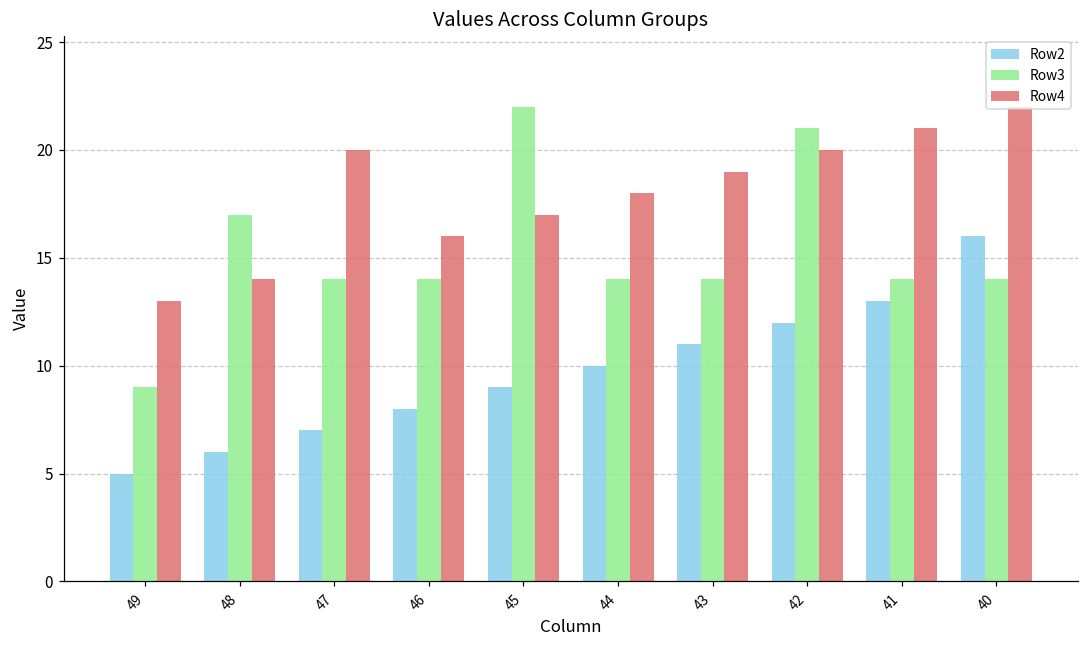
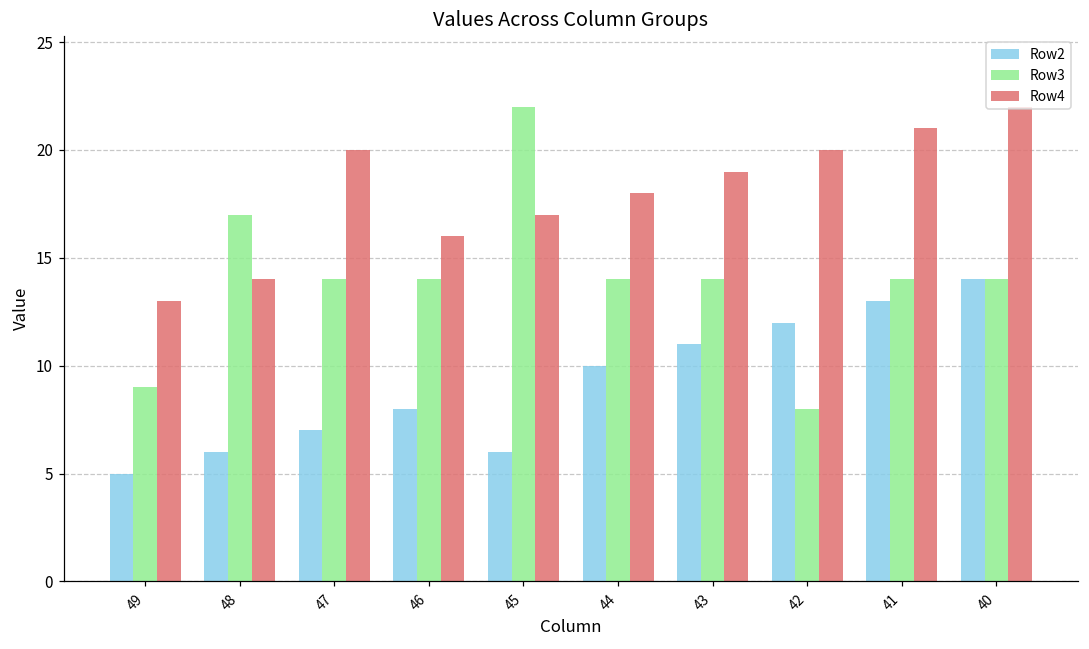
  {
    "Row2": {
      "49": 5,
      "48": 6,
      "47": 7,
      "46": 8,
-     "45": 9,
+     "45": 6,
      "44": 10,
      "43": 11,
      "42": 12,
      "41": 13,
-     "40": 16
+     "40": 14
    },
    "Row3": {
      "49": 9,
      "48": 17,
      "47": 14,
      "46": 14,
      "45": 22,
      "44": 14,
      "43": 14,
-     "42": 21,
+     "42": 8,
      "41": 14,
      "40": 14
    },
    "Row4": {
      "49": 13,
      "48": 14,
      "47": 20,
      "46": 16,
      "45": 17,
      "44": 18,
      "43": 19,
      "42": 20,
      "41": 21
    }
  }
